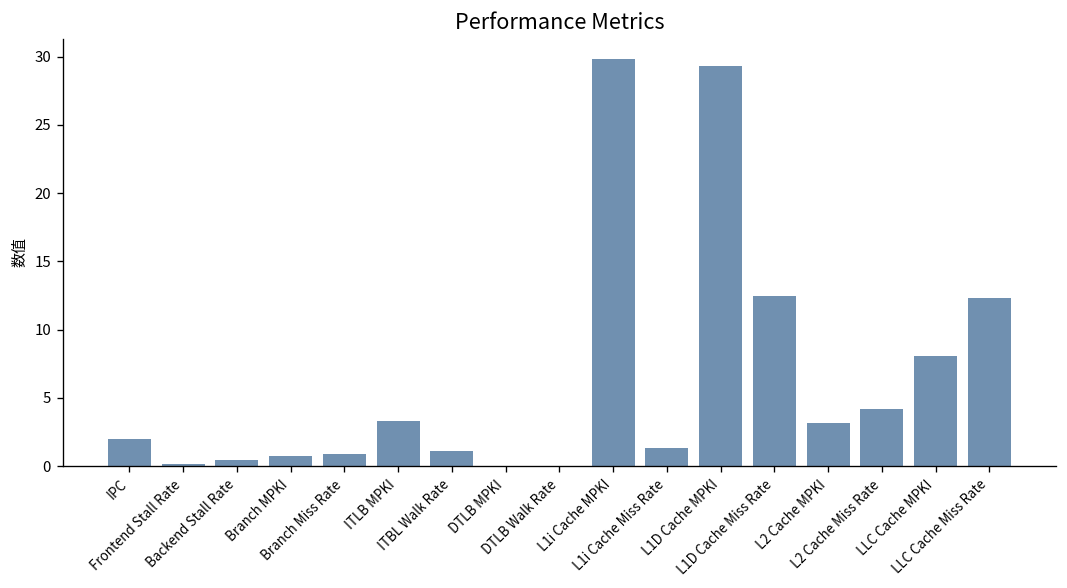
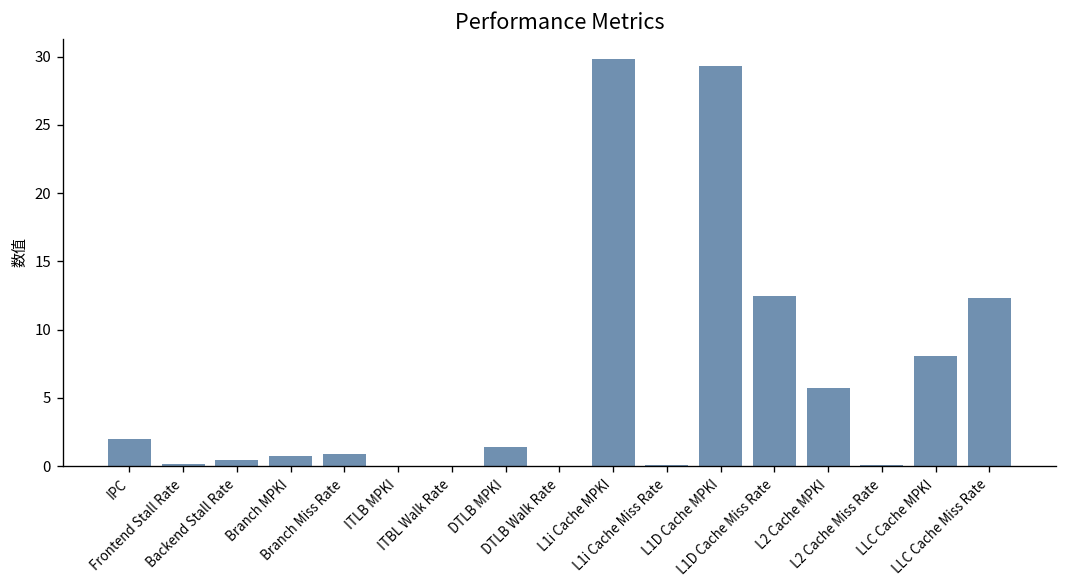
  {
    "IPC": 2.0,
    "Backend Stall Rate": 0.4,
    "Branch MPKI": 0.7,
    "Branch Miss Rate": 0.9,
-   "ITLB MPKI": 3.3,
-   "ITBL Walk Rate": 1.1,
-   "DTLB MPKI": 0.0,
+   "ITLB MPKI": 0.0,
+   "ITBL Walk Rate": 0.0,
+   "DTLB MPKI": 1.4,
    "DTLB Walk Rate": 0.0,
    "L1i Cache MPKI": 29.8,
-   "L1i Cache Miss Rate": 1.3,
+   "L1i Cache Miss Rate": 0.1,
    "L1D Cache MPKI": 29.3,
    "L1D Cache Miss Rate": 12.5,
-   "L2 Cache MPKI": 3.2,
-   "L2 Cache Miss Rate": 4.2,
+   "L2 Cache MPKI": 5.7,
+   "L2 Cache Miss Rate": 0.1,
    "LLC Cache MPKI": 8.0,
    "LLC Cache Miss Rate": 12.3
  }
